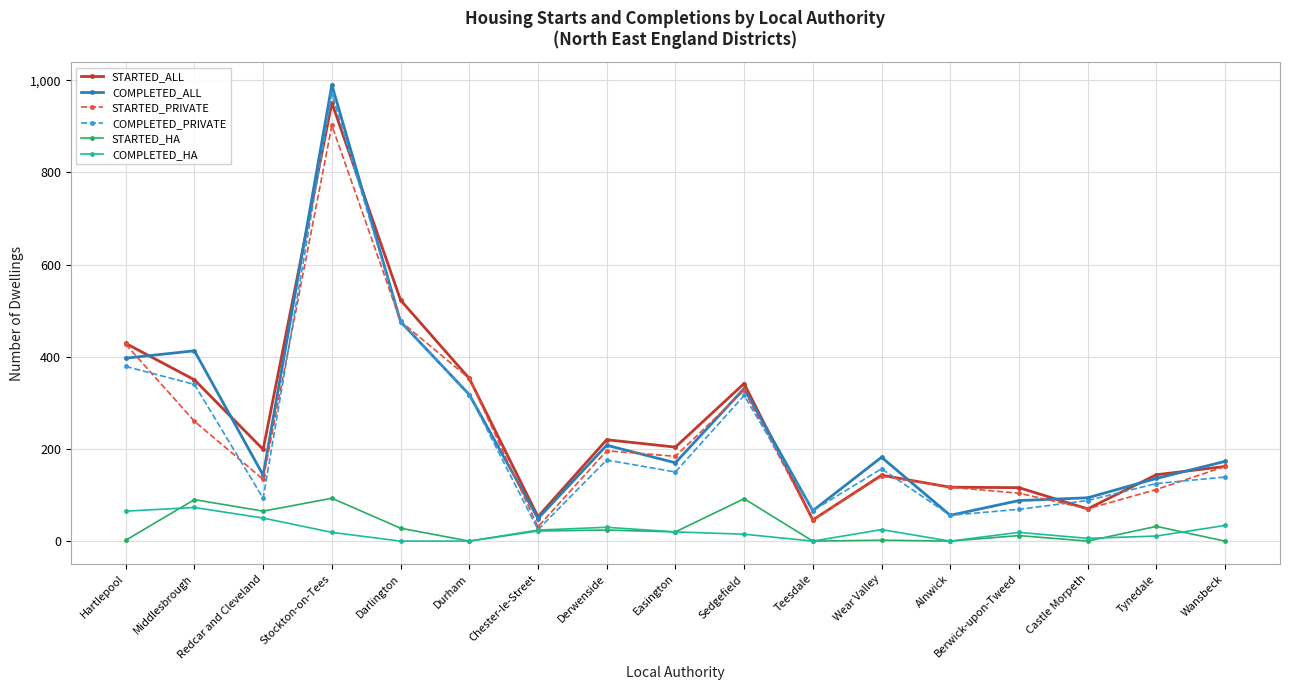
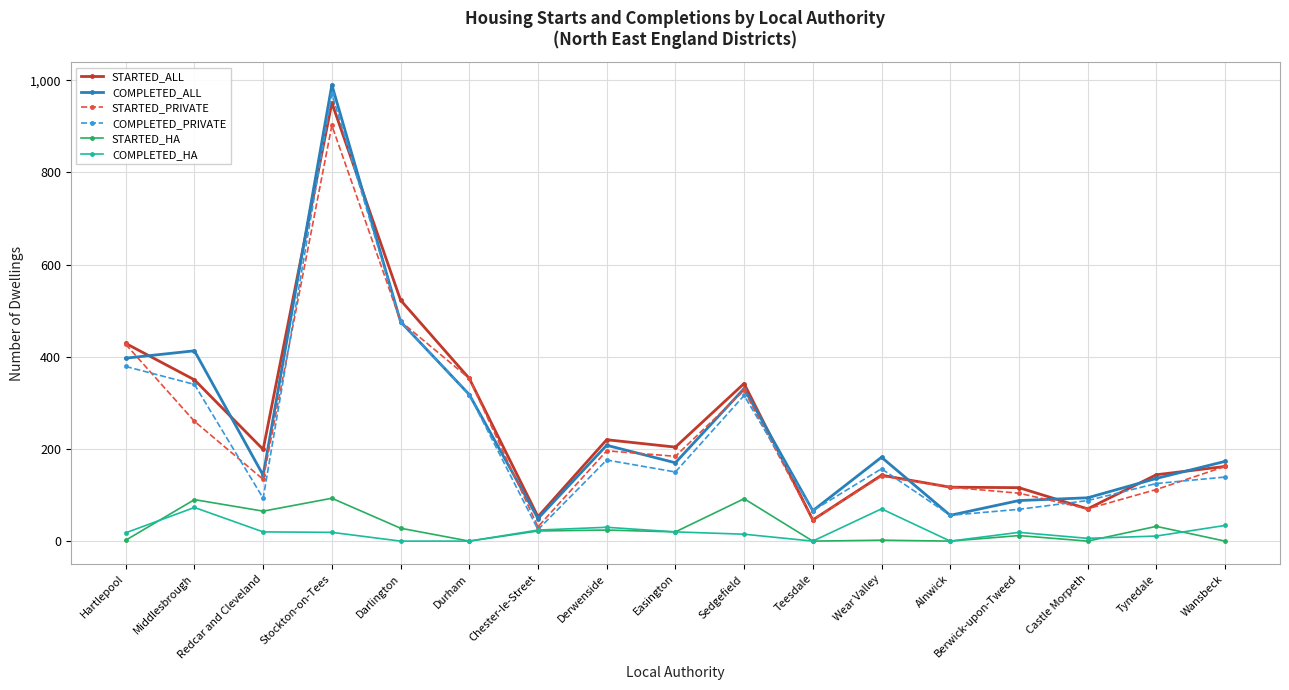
  {
    "STARTED_HA": {
      "Hartlepool": 0,
      "Middlesbrough": 90,
      "Redcar and Cleveland": 70,
      "Stockton-on-Tees": 90,
      "Darlington": 30,
      "Derwenside": 20,
      "Sedgefield": 90,
      "Wear Valley": 0,
      "Berwick-upon-Tweed": 10,
      "Castle Morpeth": 0,
      "Tynedale": 30,
      "Wansbeck": 0
    },
    "COMPLETED_HA": {
-     "Hartlepool": 70,
+     "Hartlepool": 20,
      "Middlesbrough": 70,
-     "Redcar and Cleveland": 50,
+     "Redcar and Cleveland": 20,
      "Stockton-on-Tees": 20,
      "Darlington": 0,
      "Derwenside": 30,
      "Sedgefield": 20,
-     "Wear Valley": 30,
+     "Wear Valley": 70,
      "Berwick-upon-Tweed": 20,
      "Castle Morpeth": 10,
      "Tynedale": 10,
      "Wansbeck": 30
    }
  }
